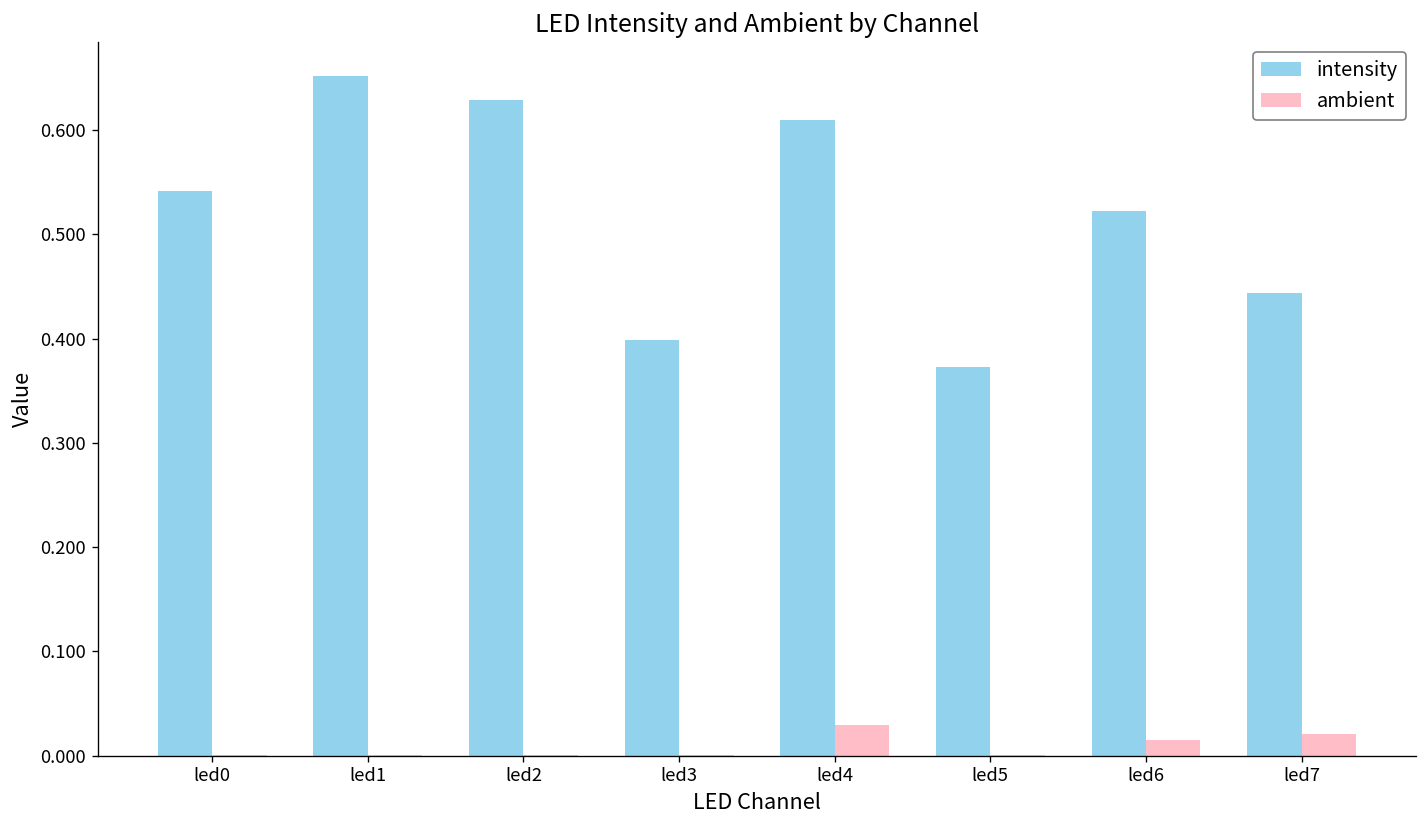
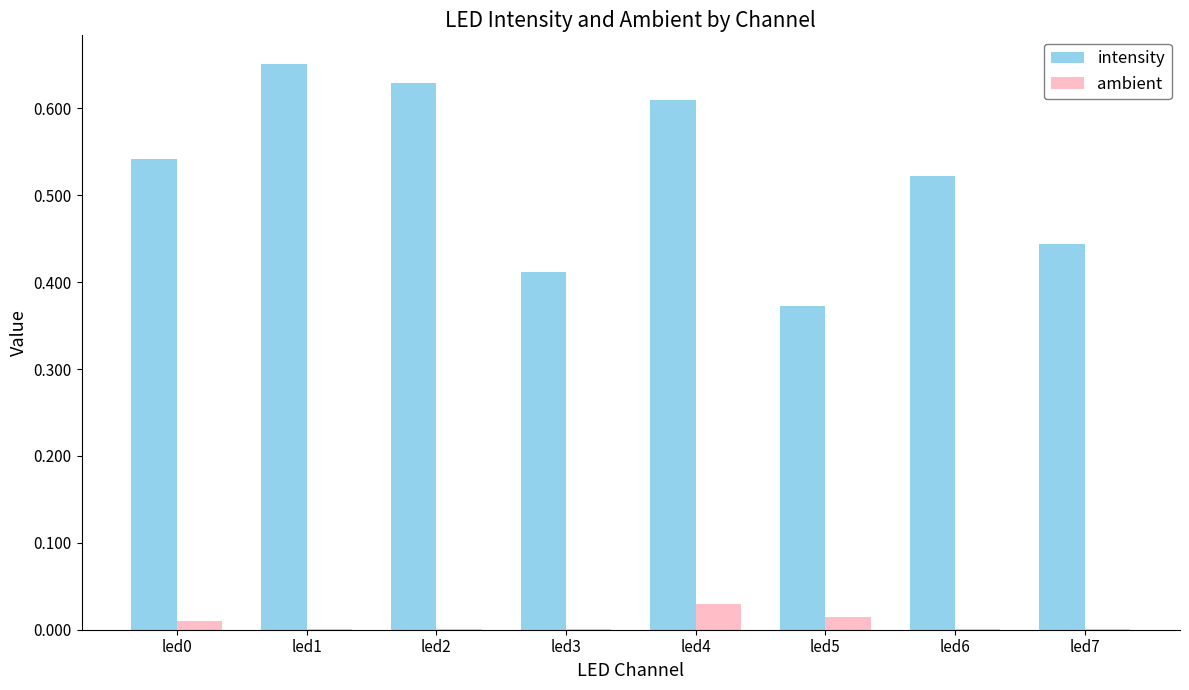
  {
    "intensity": {
      "led0": 0.54,
      "led1": 0.65,
      "led2": 0.63,
-     "led3": 0.40,
+     "led3": 0.41,
      "led4": 0.61,
      "led5": 0.37,
      "led6": 0.52,
      "led7": 0.44
    },
    "ambient": {
-     "led0": 0.00,
+     "led0": 0.01,
      "led4": 0.03,
-     "led5": 0.00,
-     "led6": 0.01,
-     "led7": 0.02
+     "led5": 0.01,
+     "led6": 0.00,
+     "led7": 0.00
    }
  }
